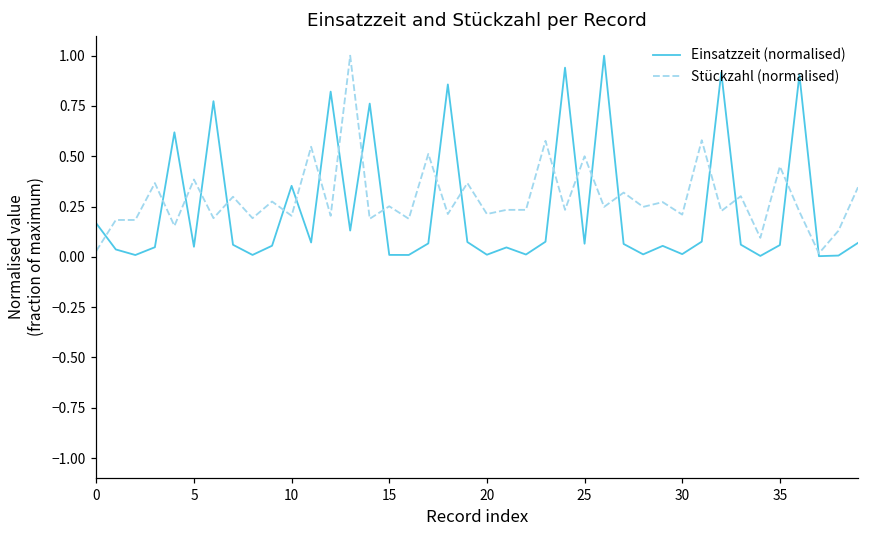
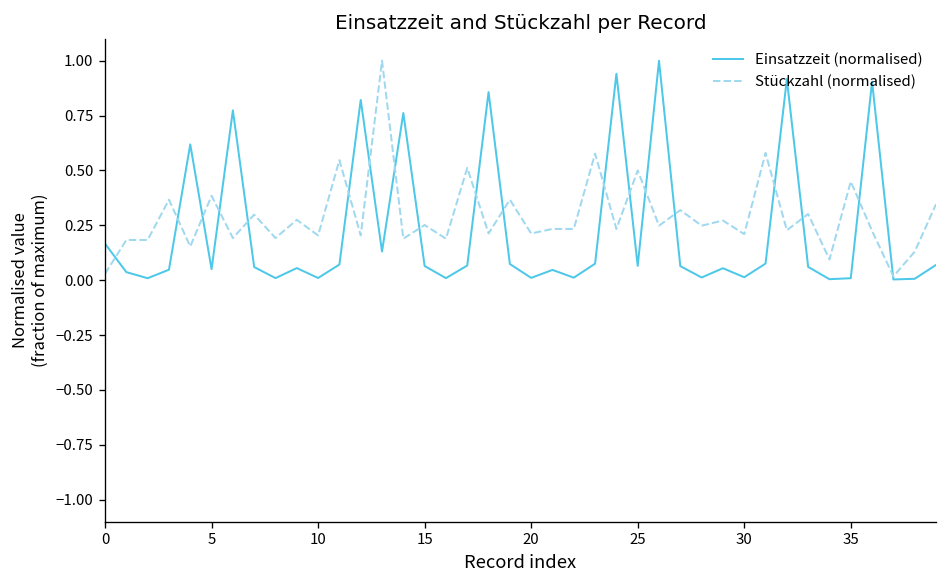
  {
    "Einsatzzeit (normalised)": {
      "0": 0.17,
      "5": 0.05,
-     "10": 0.35,
-     "15": 0.01,
+     "10": 0.01,
+     "15": 0.06,
      "20": 0.01,
      "25": 0.07,
      "30": 0.01,
-     "35": 0.06
+     "35": 0.01
    },
    "Stückzahl (normalised)": {
      "0": 0.03,
      "5": 0.38,
      "10": 0.20,
      "15": 0.25,
      "20": 0.21,
      "25": 0.50,
      "30": 0.21,
      "35": 0.45
    }
  }
